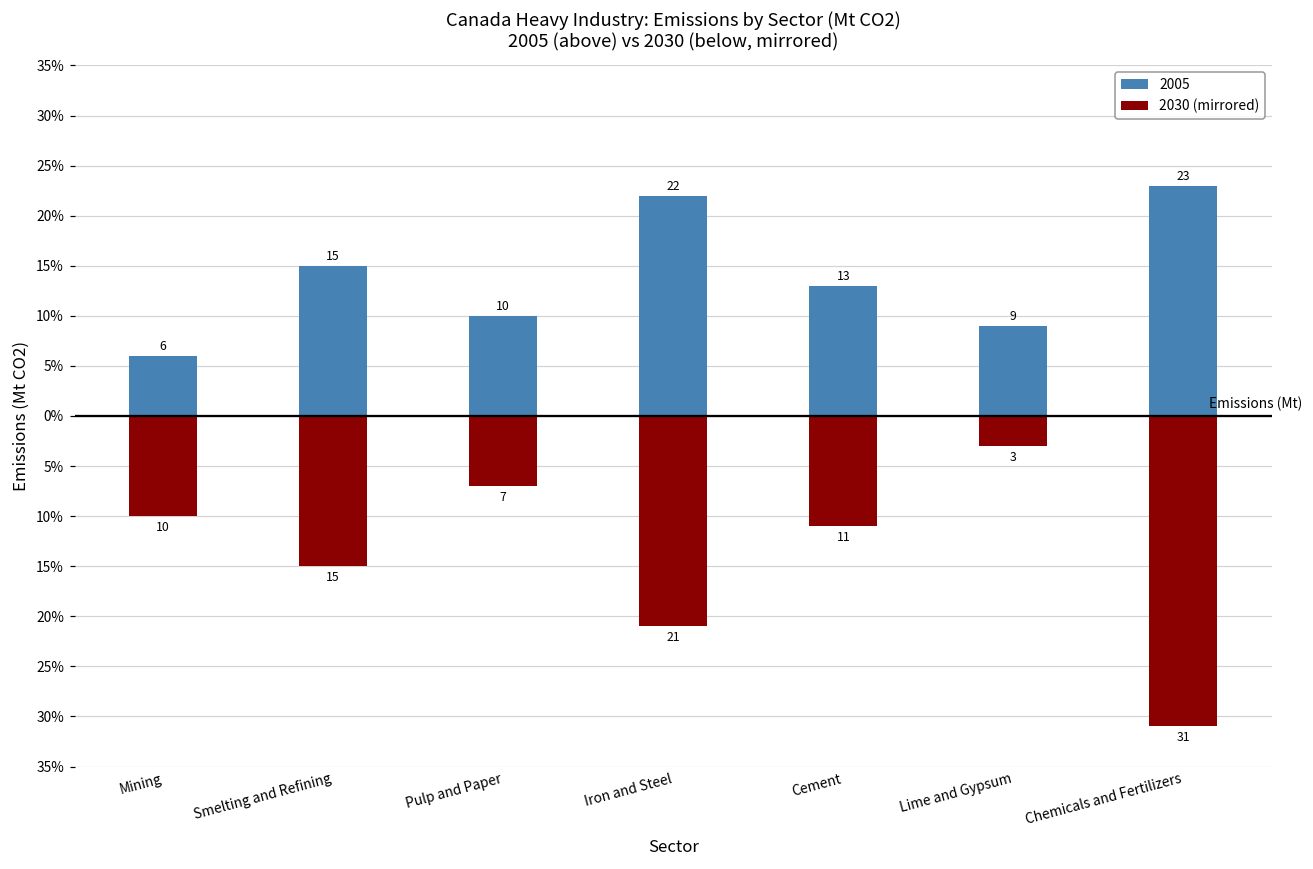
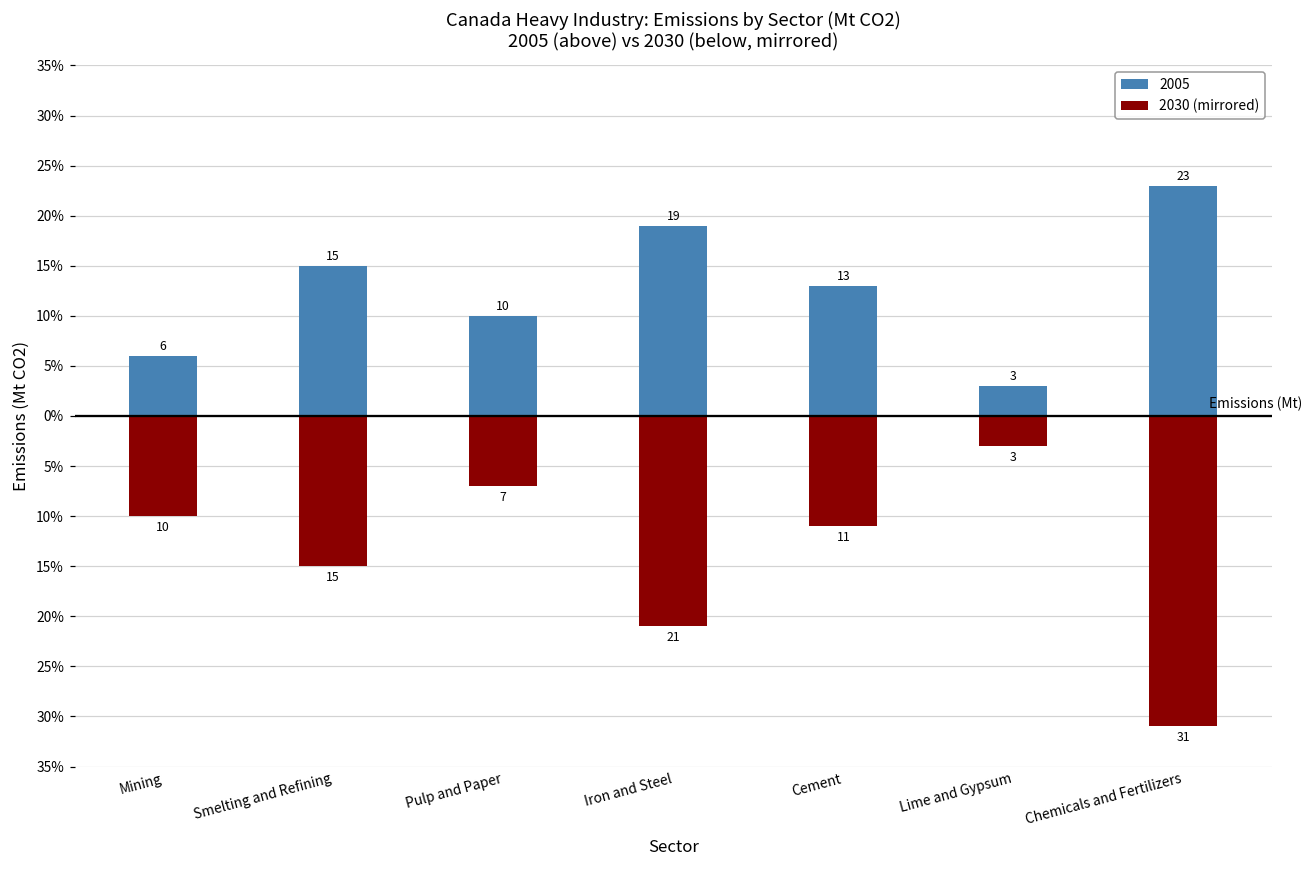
  {
    "2005": {
      "Mining": 6,
      "Smelting and Refining": 15,
      "Pulp and Paper": 10,
-     "Iron and Steel": 22,
+     "Iron and Steel": 19,
      "Cement": 13,
-     "Lime and Gypsum": 9,
+     "Lime and Gypsum": 3,
      "Chemicals and Fertilizers": 23
    }
  }
